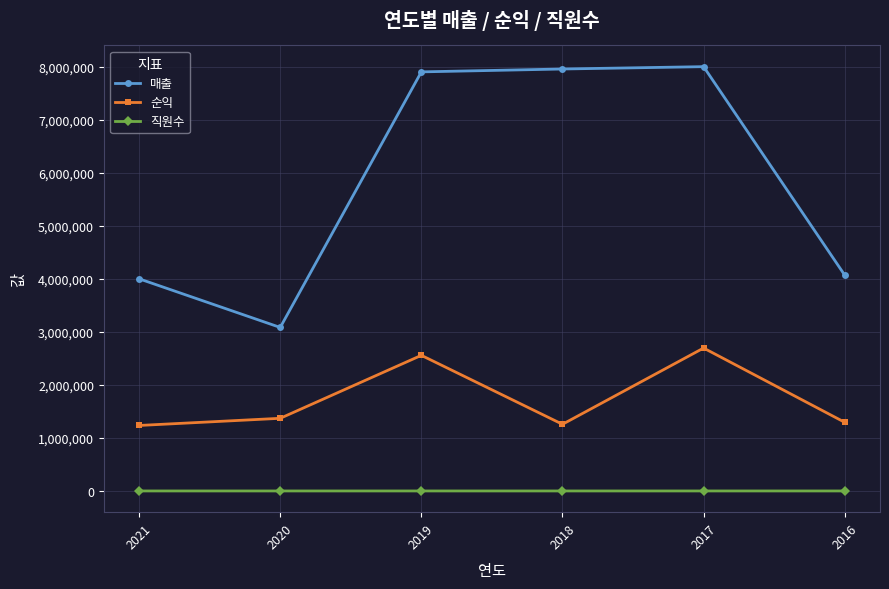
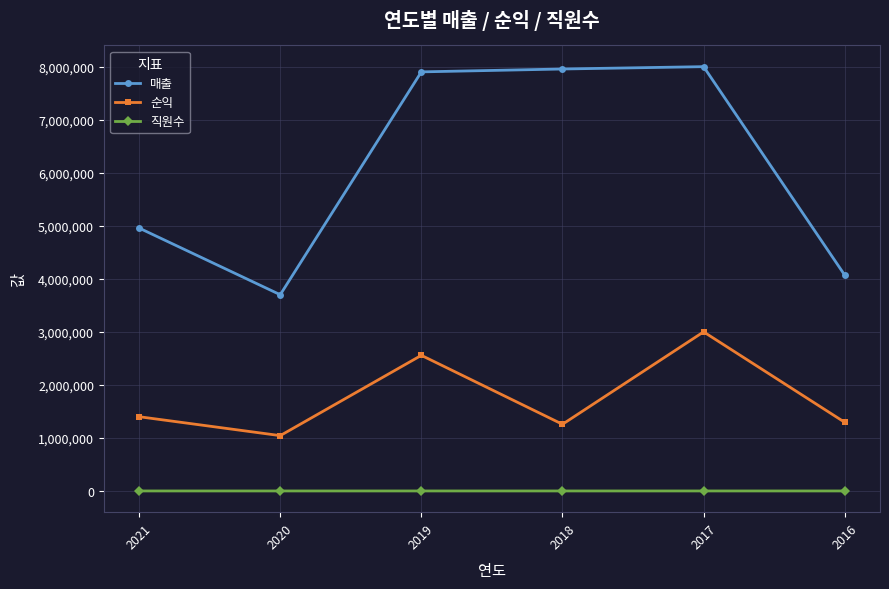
  {
    "매출": {
-     "2021": "4,000,000",
-     "2020": "3,100,000",
+     "2021": "5,000,000",
+     "2020": "3,700,000",
      "2019": "7,900,000",
      "2018": "8,000,000",
      "2017": "8,000,000",
      "2016": "4,100,000"
    },
    "순익": {
-     "2021": "1,200,000",
-     "2020": "1,400,000",
+     "2021": "1,400,000",
+     "2020": "1,000,000",
      "2019": "2,600,000",
      "2018": "1,300,000",
-     "2017": "2,700,000",
+     "2017": "3,000,000",
      "2016": "1,300,000"
    },
    "직원수": {
      "2021": "0",
      "2020": "0",
      "2019": "0",
      "2018": "0",
      "2017": "0",
      "2016": "0"
    }
  }
